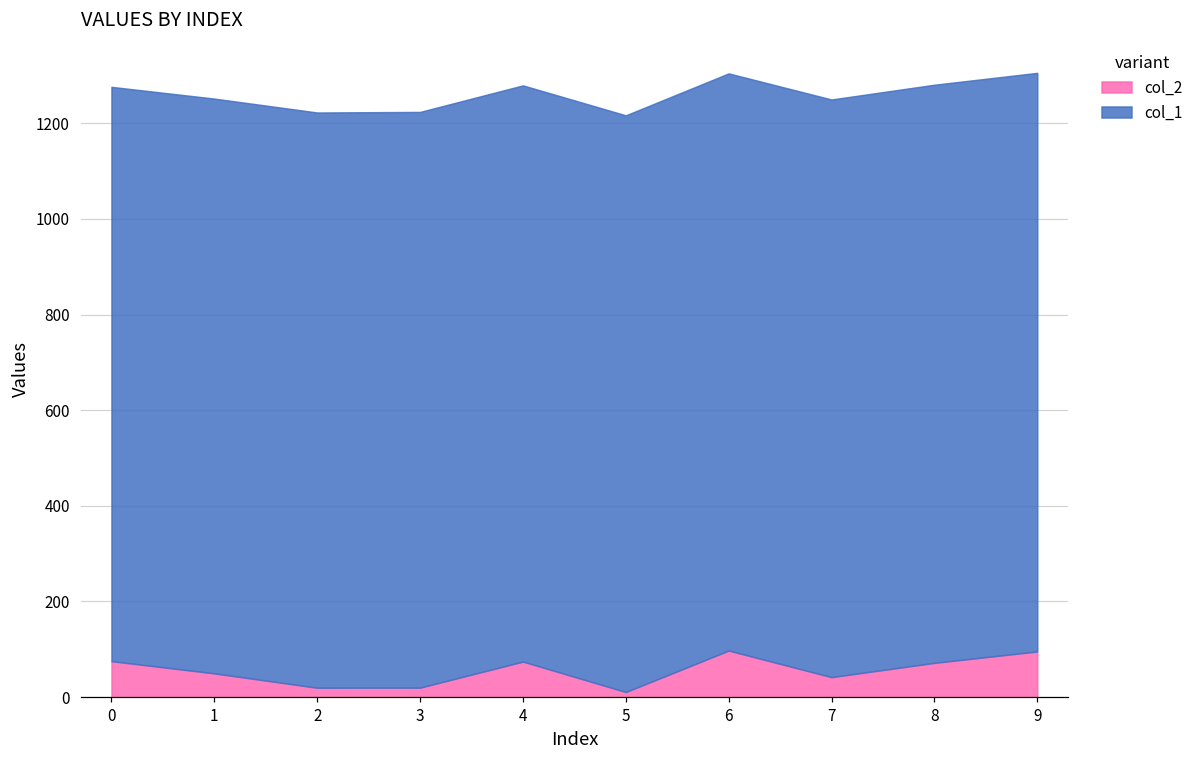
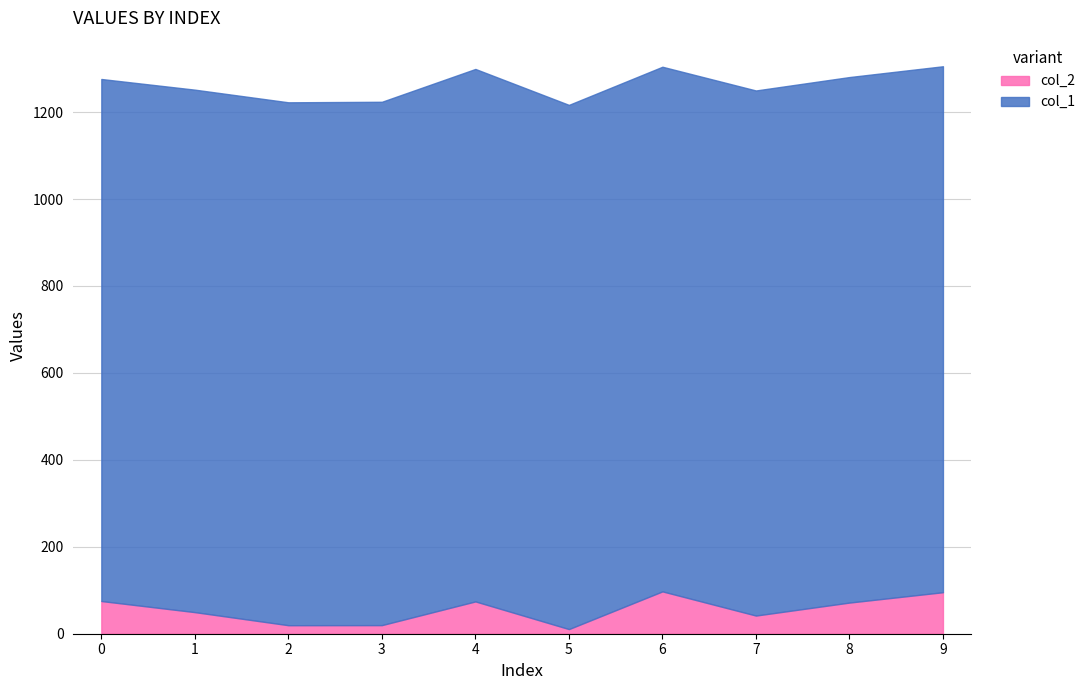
  {
    "col_2": {
      "0": 80,
      "1": 50,
      "2": 20,
      "3": 20,
      "4": 70,
      "5": 10,
      "6": 100,
      "7": 40,
      "8": 70,
      "9": 100
    },
    "col_1": {
      "0": 1200,
      "1": 1200,
      "2": 1200,
      "3": 1200,
-     "4": 1210,
+     "4": 1230,
      "5": 1210,
      "6": 1210,
      "7": 1210,
      "8": 1210,
      "9": 1210
    }
  }
